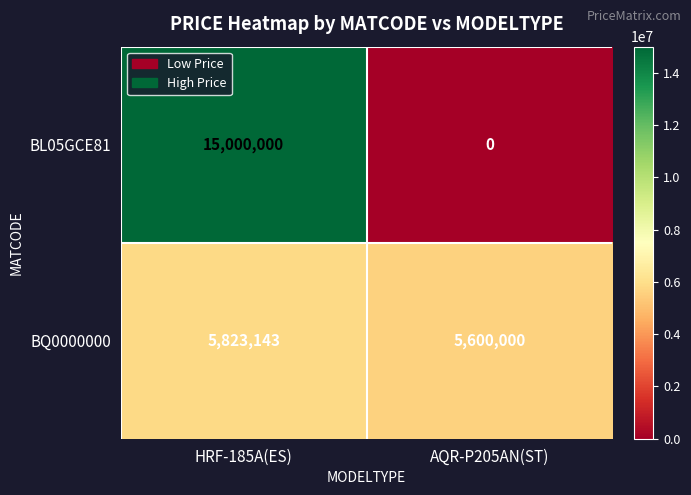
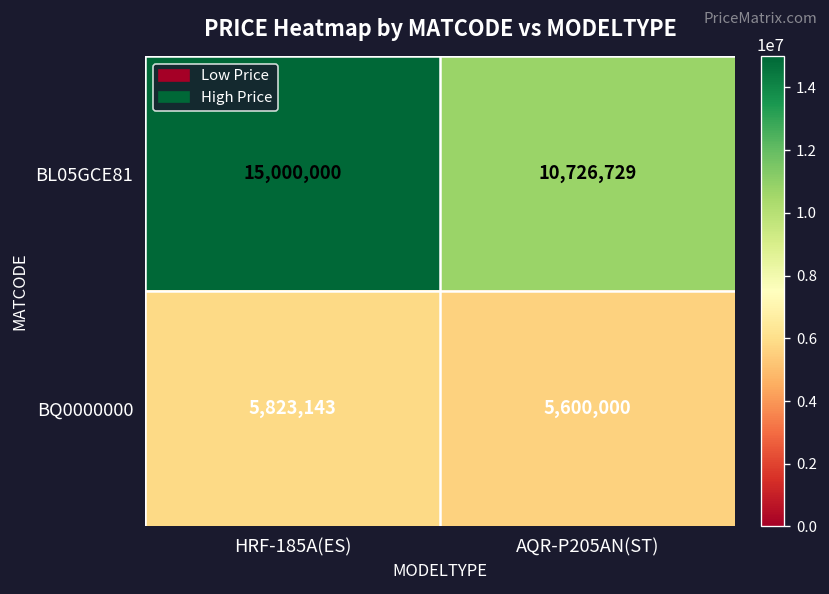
  {
    "BL05GCE81": {
      "HRF-185A(ES)": "15,000,000",
-     "AQR-P205AN(ST)": "0"
+     "AQR-P205AN(ST)": "10,726,729"
    },
    "BQ0000000": {
      "HRF-185A(ES)": "5,823,143",
      "AQR-P205AN(ST)": "5,600,000"
    }
  }
